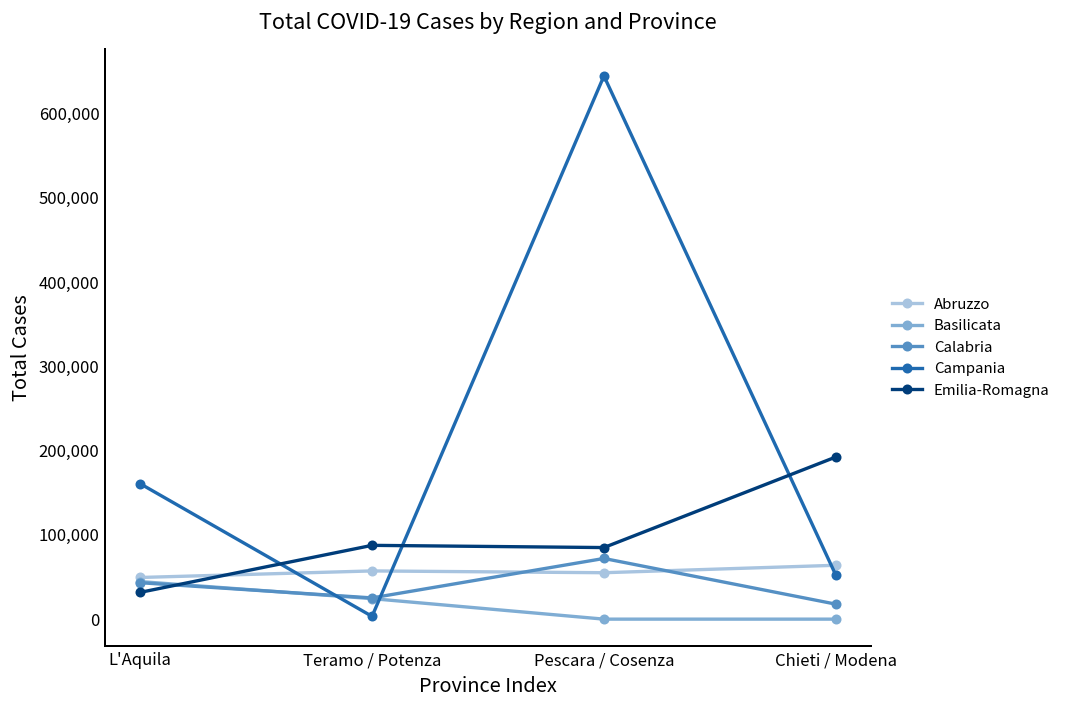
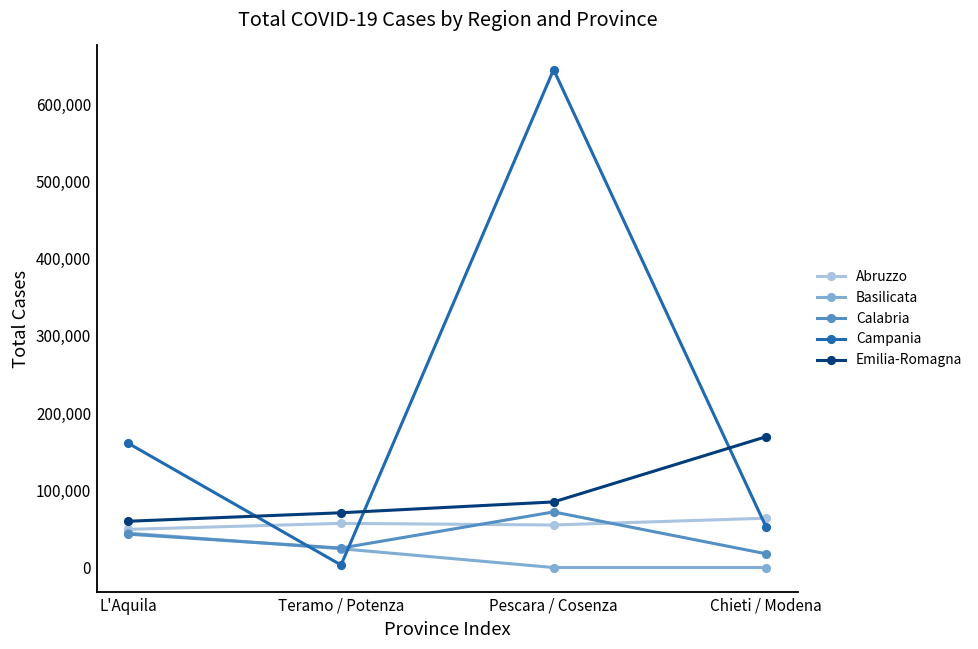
  {
    "Campania": {
      "L'Aquila": "160,000",
      "Teramo / Potenza": "0",
      "Pescara / Cosenza": "640,000",
      "Chieti / Modena": "50,000"
    },
    "Emilia-Romagna": {
-     "L'Aquila": "30,000",
-     "Teramo / Potenza": "90,000",
+     "L'Aquila": "60,000",
+     "Teramo / Potenza": "70,000",
      "Pescara / Cosenza": "80,000",
-     "Chieti / Modena": "190,000"
+     "Chieti / Modena": "170,000"
    }
  }
